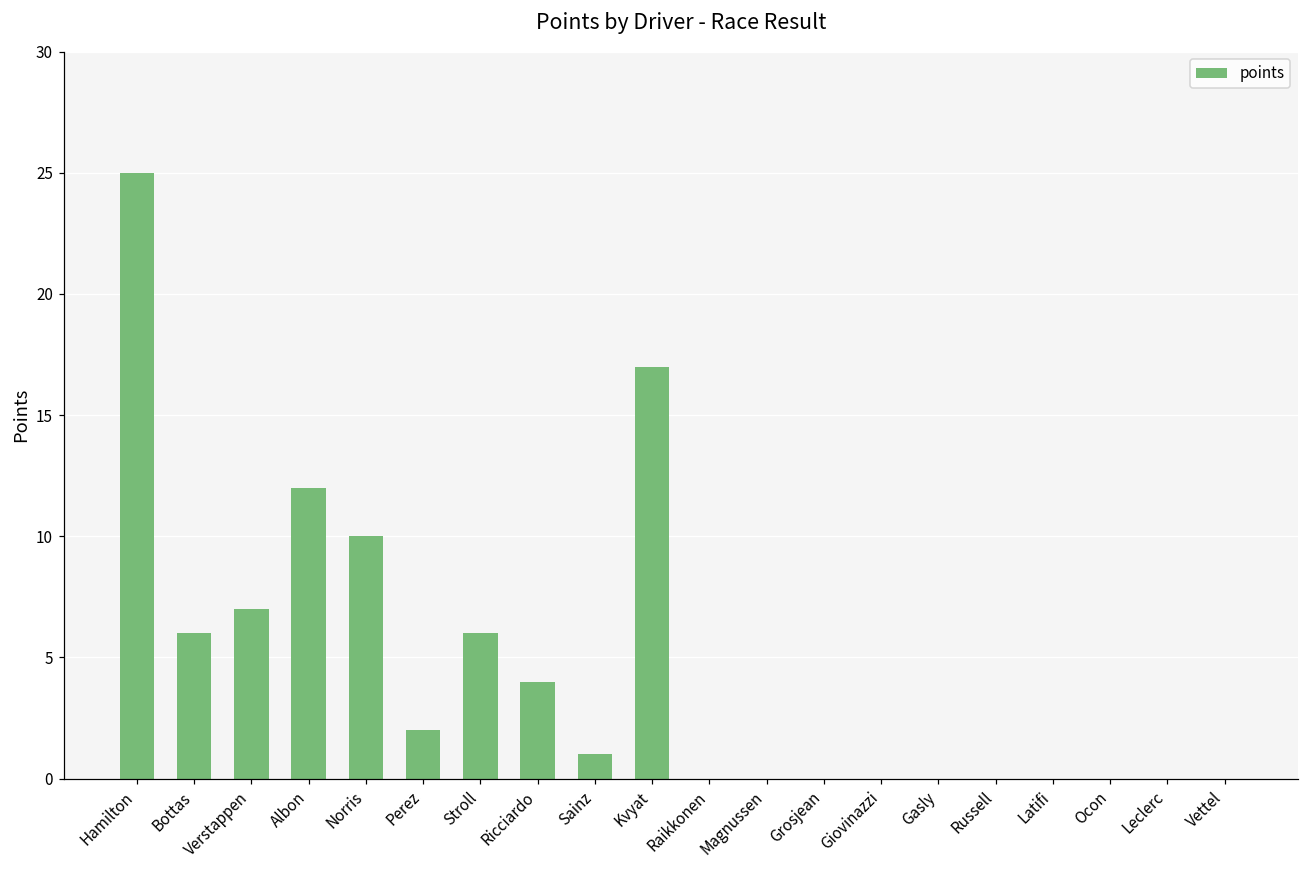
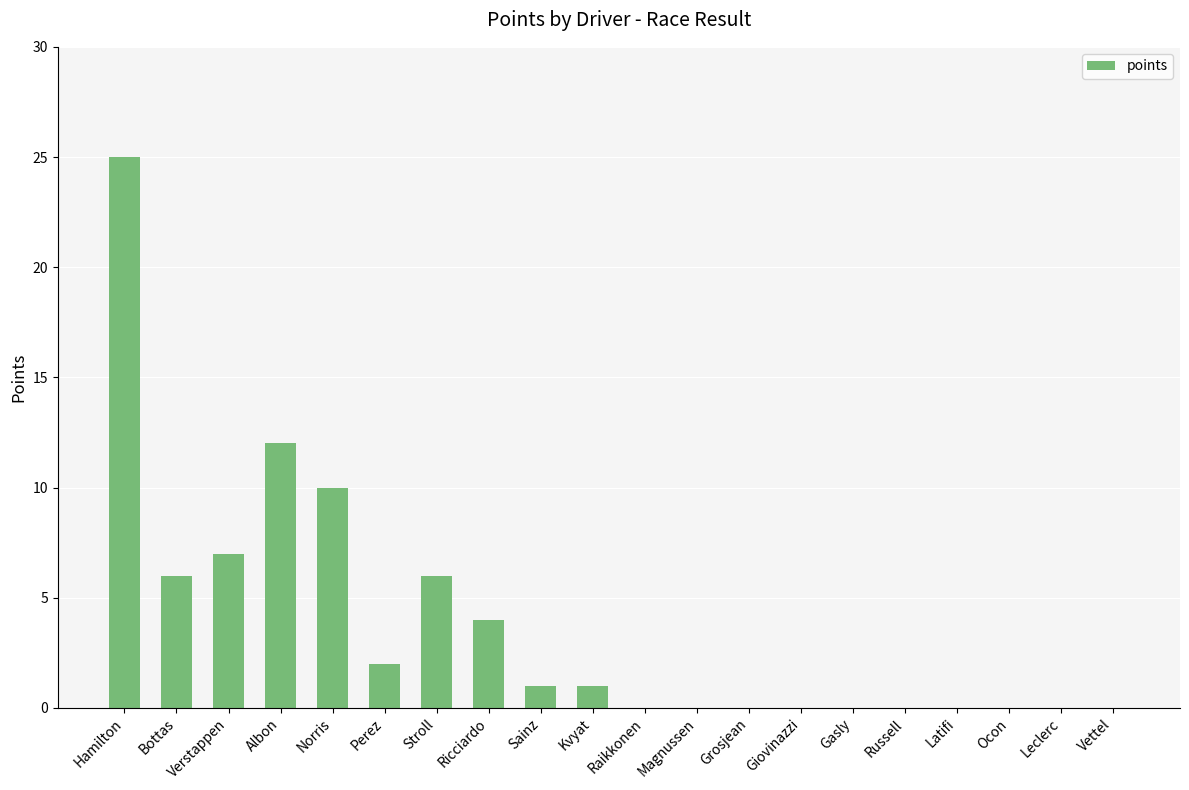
  {
    "Hamilton": 25,
    "Bottas": 6,
    "Verstappen": 7,
    "Albon": 12,
    "Norris": 10,
    "Perez": 2,
    "Stroll": 6,
    "Ricciardo": 4,
    "Sainz": 1,
-   "Kvyat": 17,
+   "Kvyat": 1,
    "Raikkonen": 0,
    "Magnussen": 0,
    "Grosjean": 0,
    "Giovinazzi": 0,
    "Gasly": 0,
    "Russell": 0,
    "Latifi": 0,
    "Ocon": 0,
    "Leclerc": 0,
    "Vettel": 0
  }
